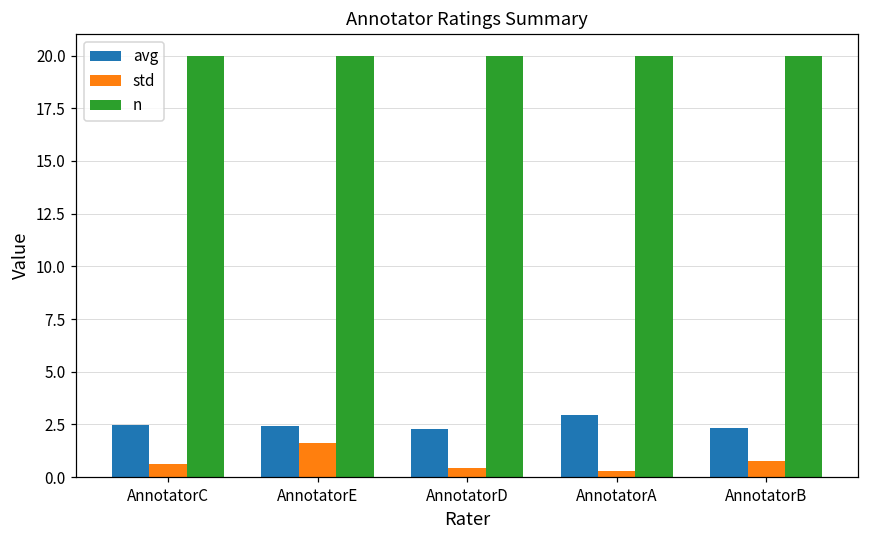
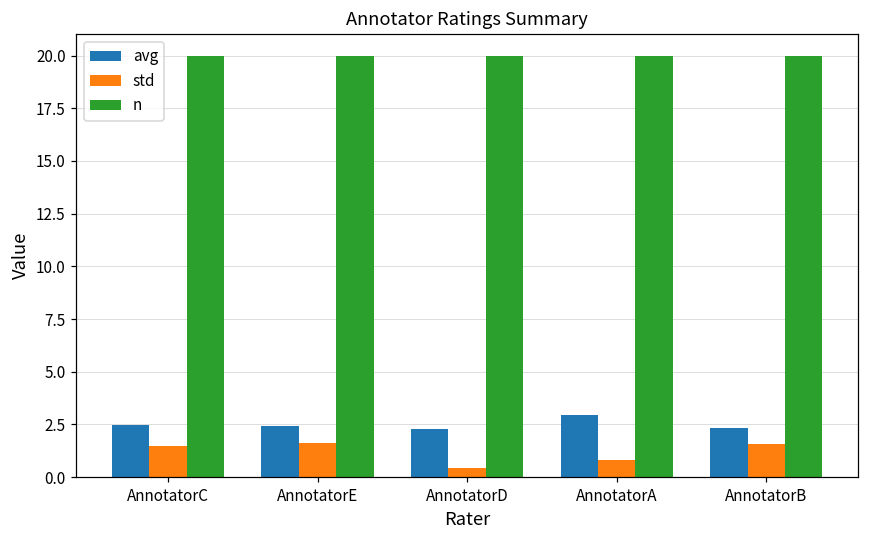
  {
    "avg": {
      "AnnotatorC": 2.5,
      "AnnotatorE": 2.4,
      "AnnotatorD": 2.3,
      "AnnotatorA": 3.0,
      "AnnotatorB": 2.3
    },
    "std": {
-     "AnnotatorC": 0.6,
+     "AnnotatorC": 1.5,
      "AnnotatorE": 1.6,
      "AnnotatorD": 0.4,
-     "AnnotatorA": 0.3,
-     "AnnotatorB": 0.8
+     "AnnotatorA": 0.8,
+     "AnnotatorB": 1.6
    },
    "n": {
      "AnnotatorC": 20.0,
      "AnnotatorE": 20.0,
      "AnnotatorD": 20.0,
      "AnnotatorA": 20.0,
      "AnnotatorB": 20.0
    }
  }
